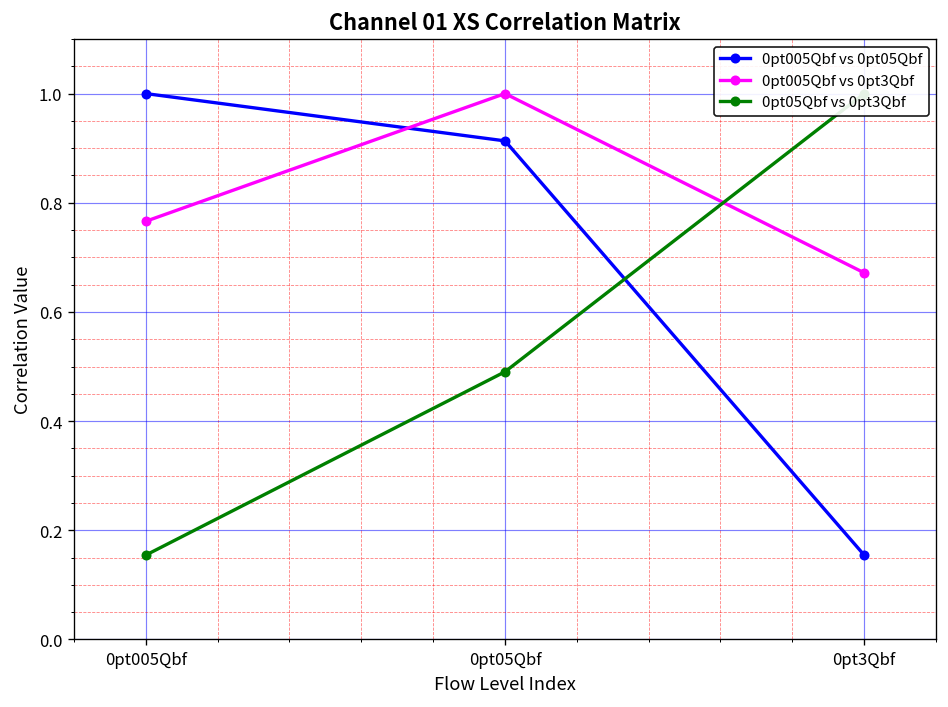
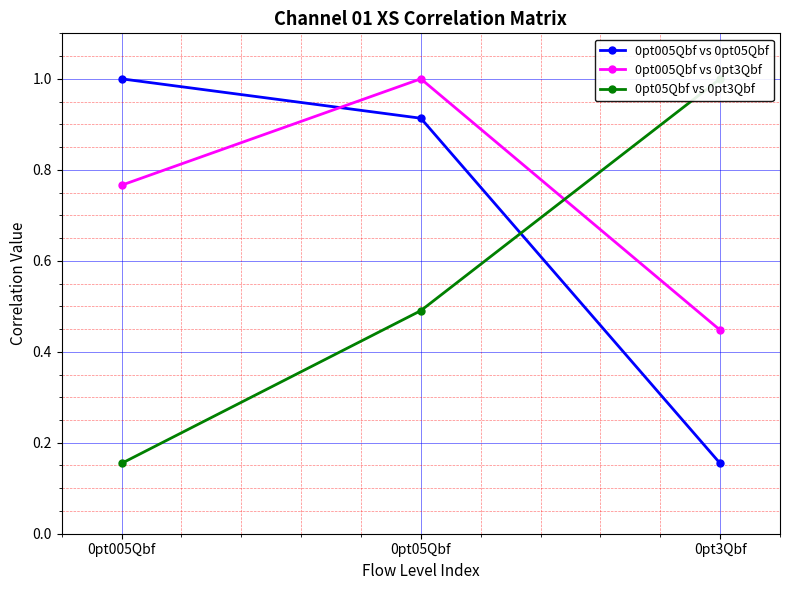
  {
    "0pt005Qbf vs 0pt05Qbf": {
      "0pt005Qbf": 1.00,
      "0pt05Qbf": 0.91,
      "0pt3Qbf": 0.15
    },
    "0pt005Qbf vs 0pt3Qbf": {
      "0pt005Qbf": 0.77,
      "0pt05Qbf": 1.00,
-     "0pt3Qbf": 0.67
+     "0pt3Qbf": 0.45
    },
    "0pt05Qbf vs 0pt3Qbf": {
      "0pt005Qbf": 0.15,
      "0pt05Qbf": 0.49
    }
  }
